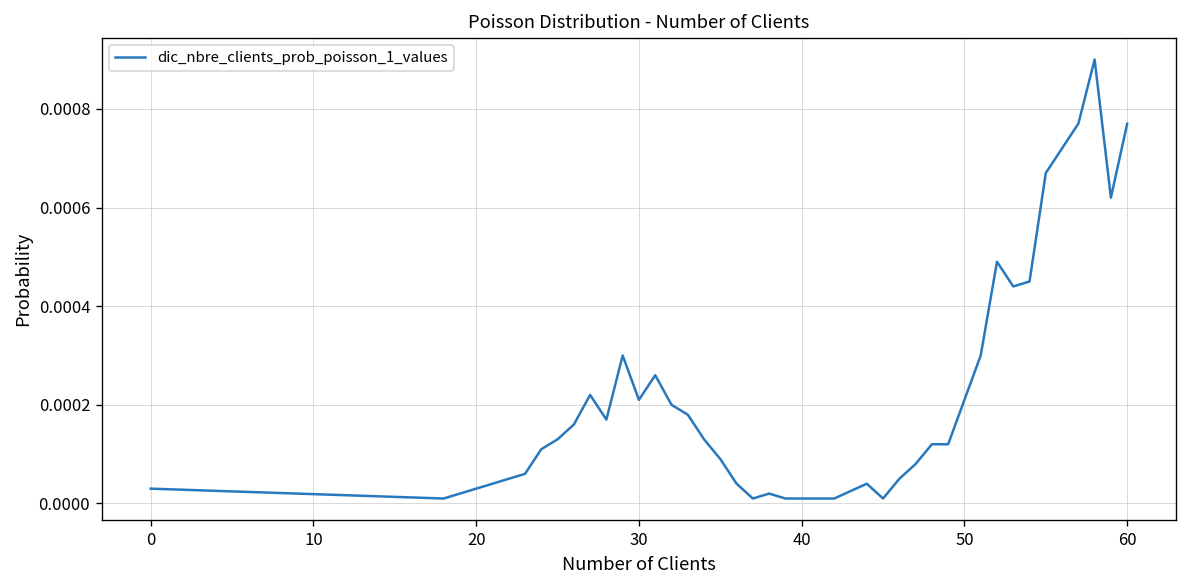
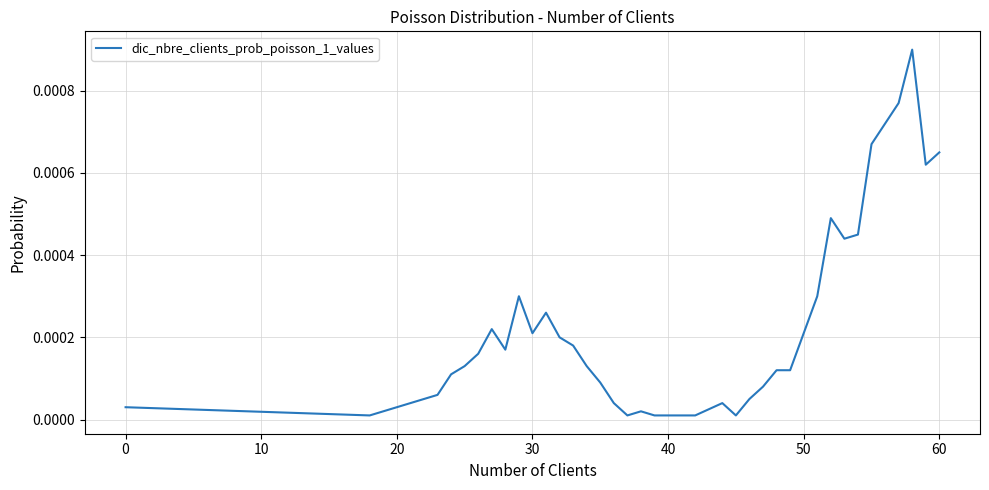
  {
    "0": 0.00003,
    "30": 0.00021,
    "40": 0.00001,
    "50": 0.00021,
-   "60": 0.00077
+   "60": 0.00065
  }
